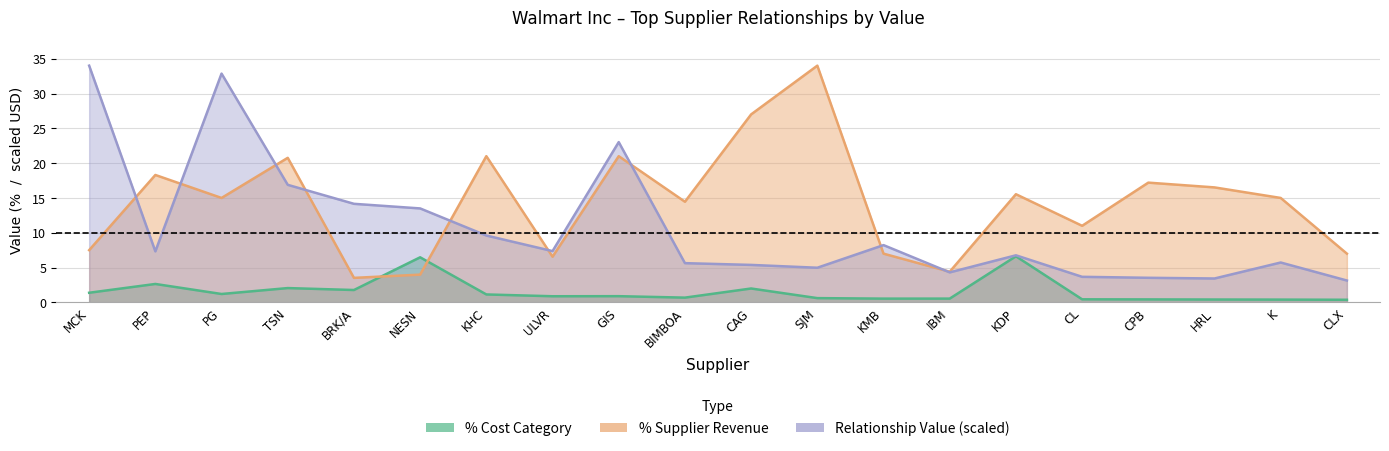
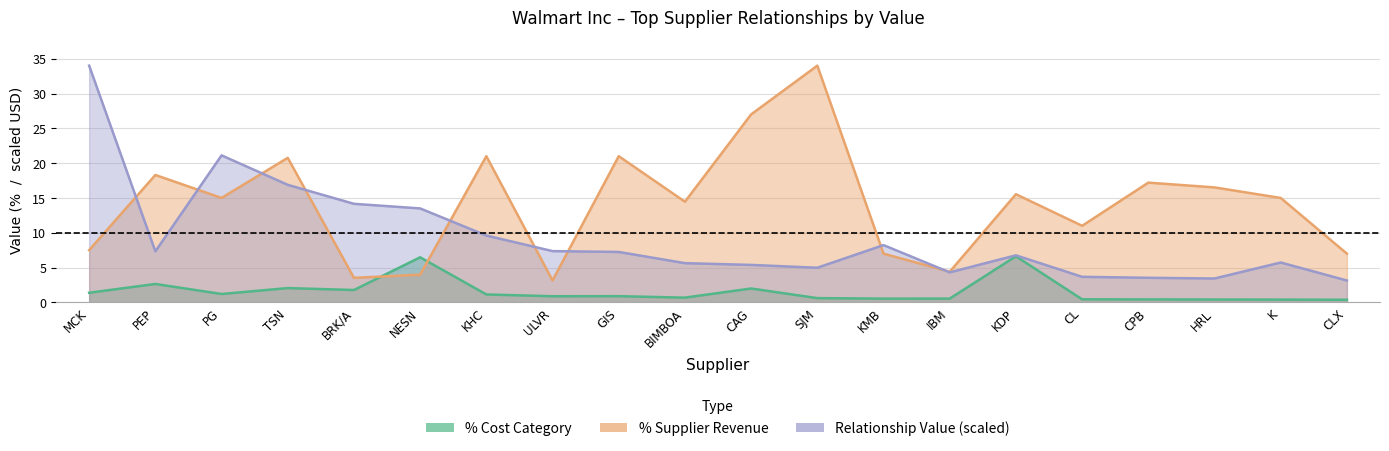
  {
    "% Cost Category": {
      "MCK": 1,
      "PEP": 3,
      "PG": 1,
      "TSN": 2,
      "BRK/A": 2,
      "NESN": 6,
      "KHC": 1,
      "ULVR": 1,
      "GIS": 1,
      "BIMBOA": 1,
      "CAG": 2,
      "SJM": 1,
      "KMB": 1,
      "IBM": 1,
      "CL": 0,
      "CPB": 0,
      "HRL": 0,
      "K": 0,
      "CLX": 0
    },
    "% Supplier Revenue": {
      "MCK": 8,
      "PEP": 18,
      "PG": 15,
      "TSN": 21,
      "BRK/A": 4,
      "NESN": 4,
      "KHC": 21,
-     "ULVR": 7,
+     "ULVR": 3,
      "GIS": 21,
      "BIMBOA": 14,
      "CAG": 27,
      "SJM": 34,
      "KMB": 7,
      "KDP": 16,
      "CL": 11,
      "CPB": 17,
      "HRL": 17,
      "K": 15,
      "CLX": 7
    },
    "Relationship Value (scaled)": {
      "MCK": 34,
      "PEP": 7,
-     "PG": 33,
+     "PG": 21,
      "TSN": 17,
      "BRK/A": 14,
      "NESN": 13,
      "KHC": 10,
      "ULVR": 7,
-     "GIS": 23,
+     "GIS": 7,
      "BIMBOA": 6,
      "CAG": 5,
      "SJM": 5,
      "KMB": 8,
      "CL": 4,
      "CPB": 4,
      "HRL": 3,
      "K": 6,
      "CLX": 3
    }
  }
